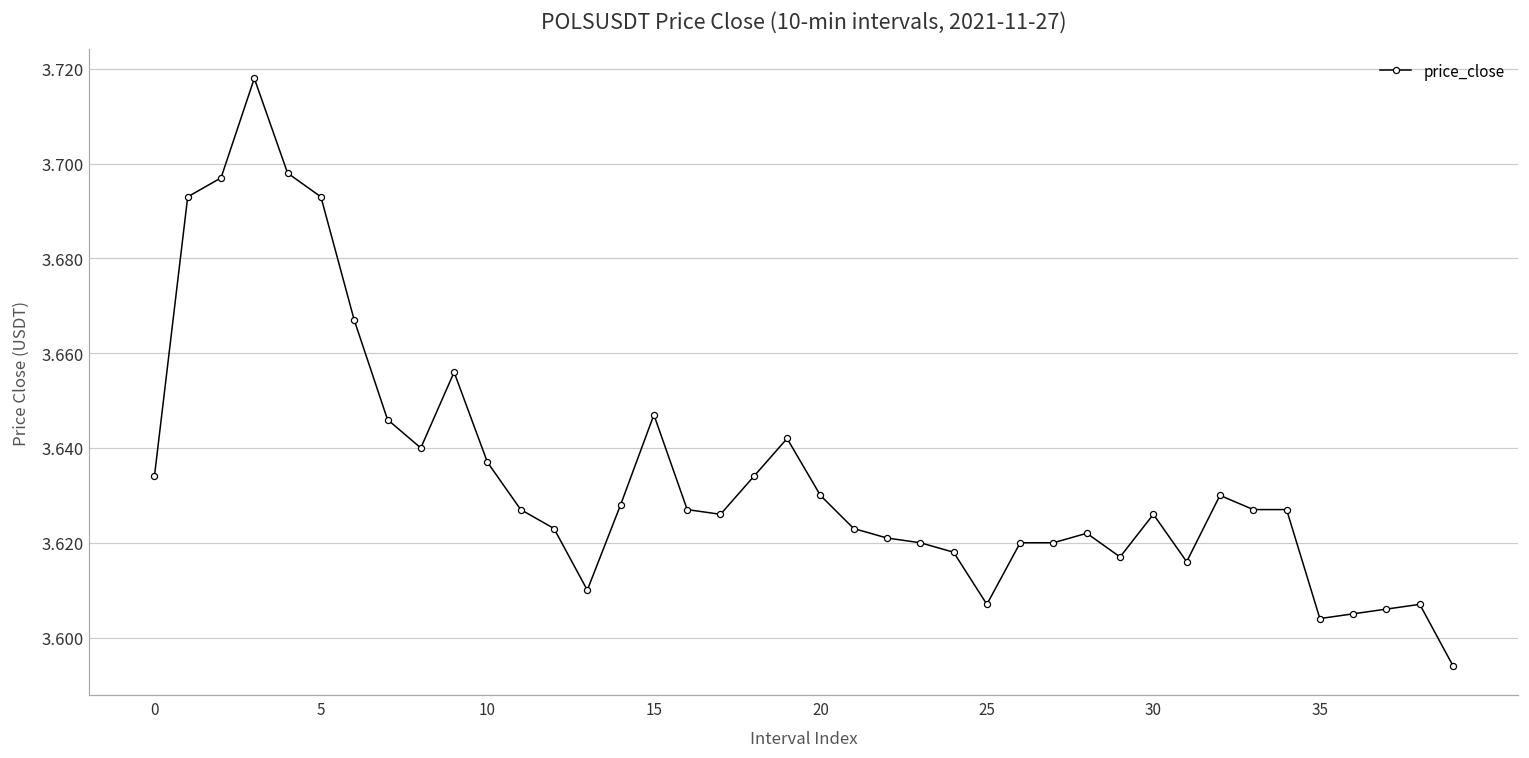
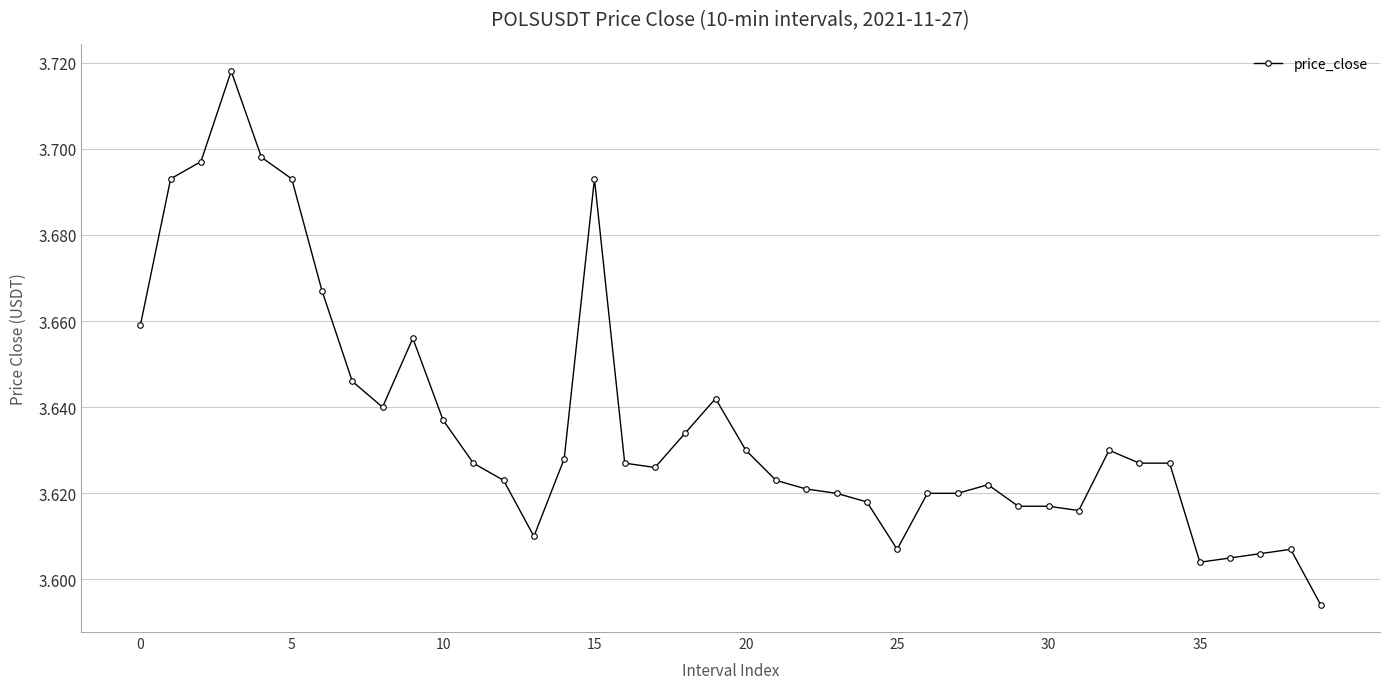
  {
-   "0": 3.634,
+   "0": 3.659,
    "5": 3.693,
    "10": 3.637,
-   "15": 3.647,
+   "15": 3.693,
    "20": 3.630,
    "25": 3.607,
-   "30": 3.626,
+   "30": 3.617,
    "35": 3.604
  }
